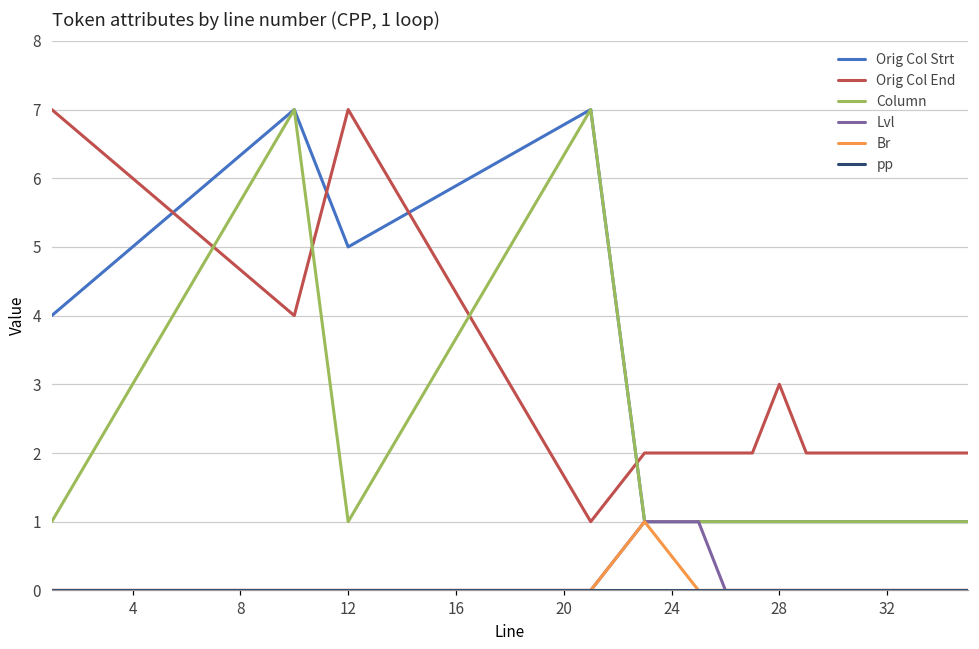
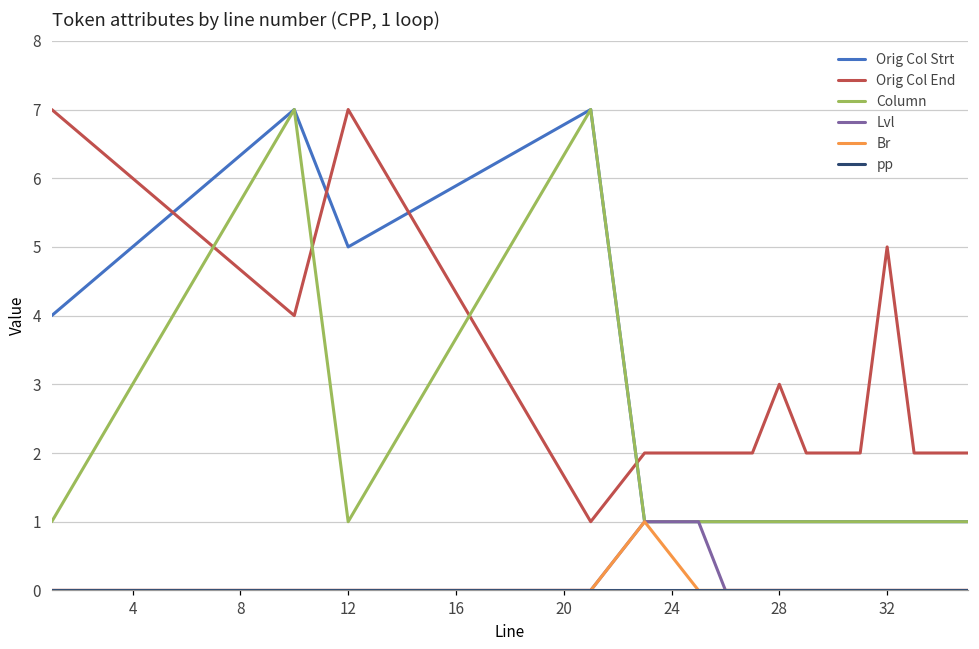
  {
    "Orig Col Strt": {
      "12": 5
    },
    "Orig Col End": {
      "12": 7,
      "28": 3,
-     "32": 2
+     "32": 5
    },
    "Column": {
      "12": 1
    }
  }
